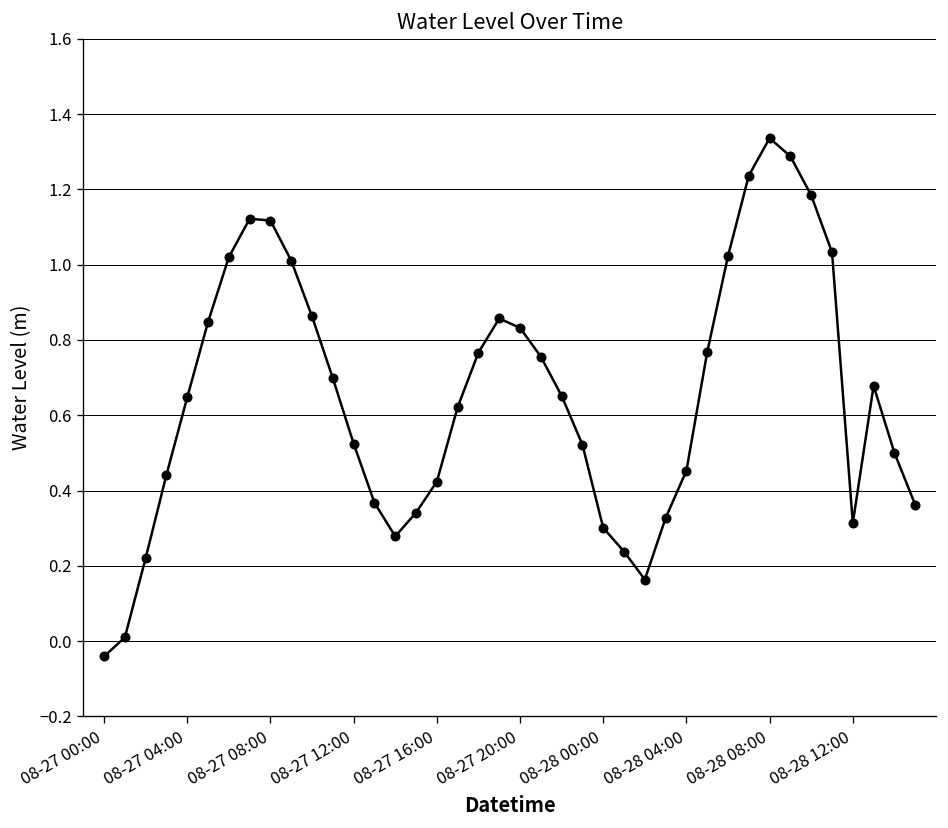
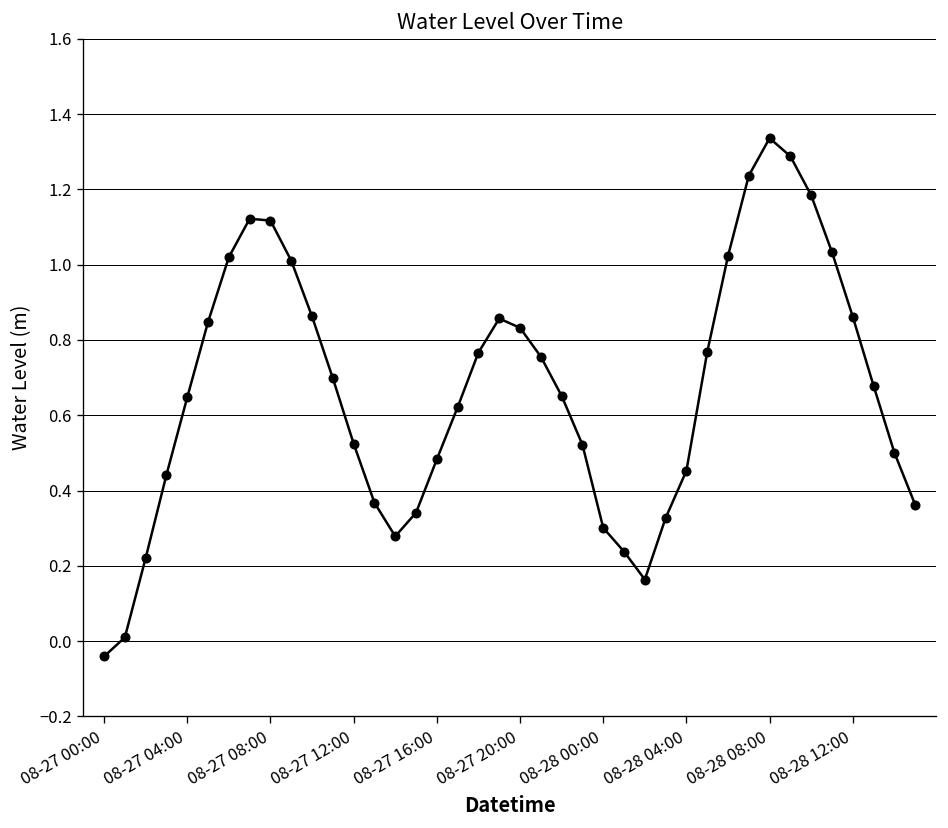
  {
    "08-27 00:00": -0.04,
    "08-27 04:00": 0.65,
    "08-27 08:00": 1.12,
    "08-27 12:00": 0.52,
-   "08-27 16:00": 0.42,
+   "08-27 16:00": 0.48,
    "08-27 20:00": 0.83,
    "08-28 00:00": 0.30,
    "08-28 04:00": 0.45,
    "08-28 08:00": 1.34,
-   "08-28 12:00": 0.31
+   "08-28 12:00": 0.86
  }
